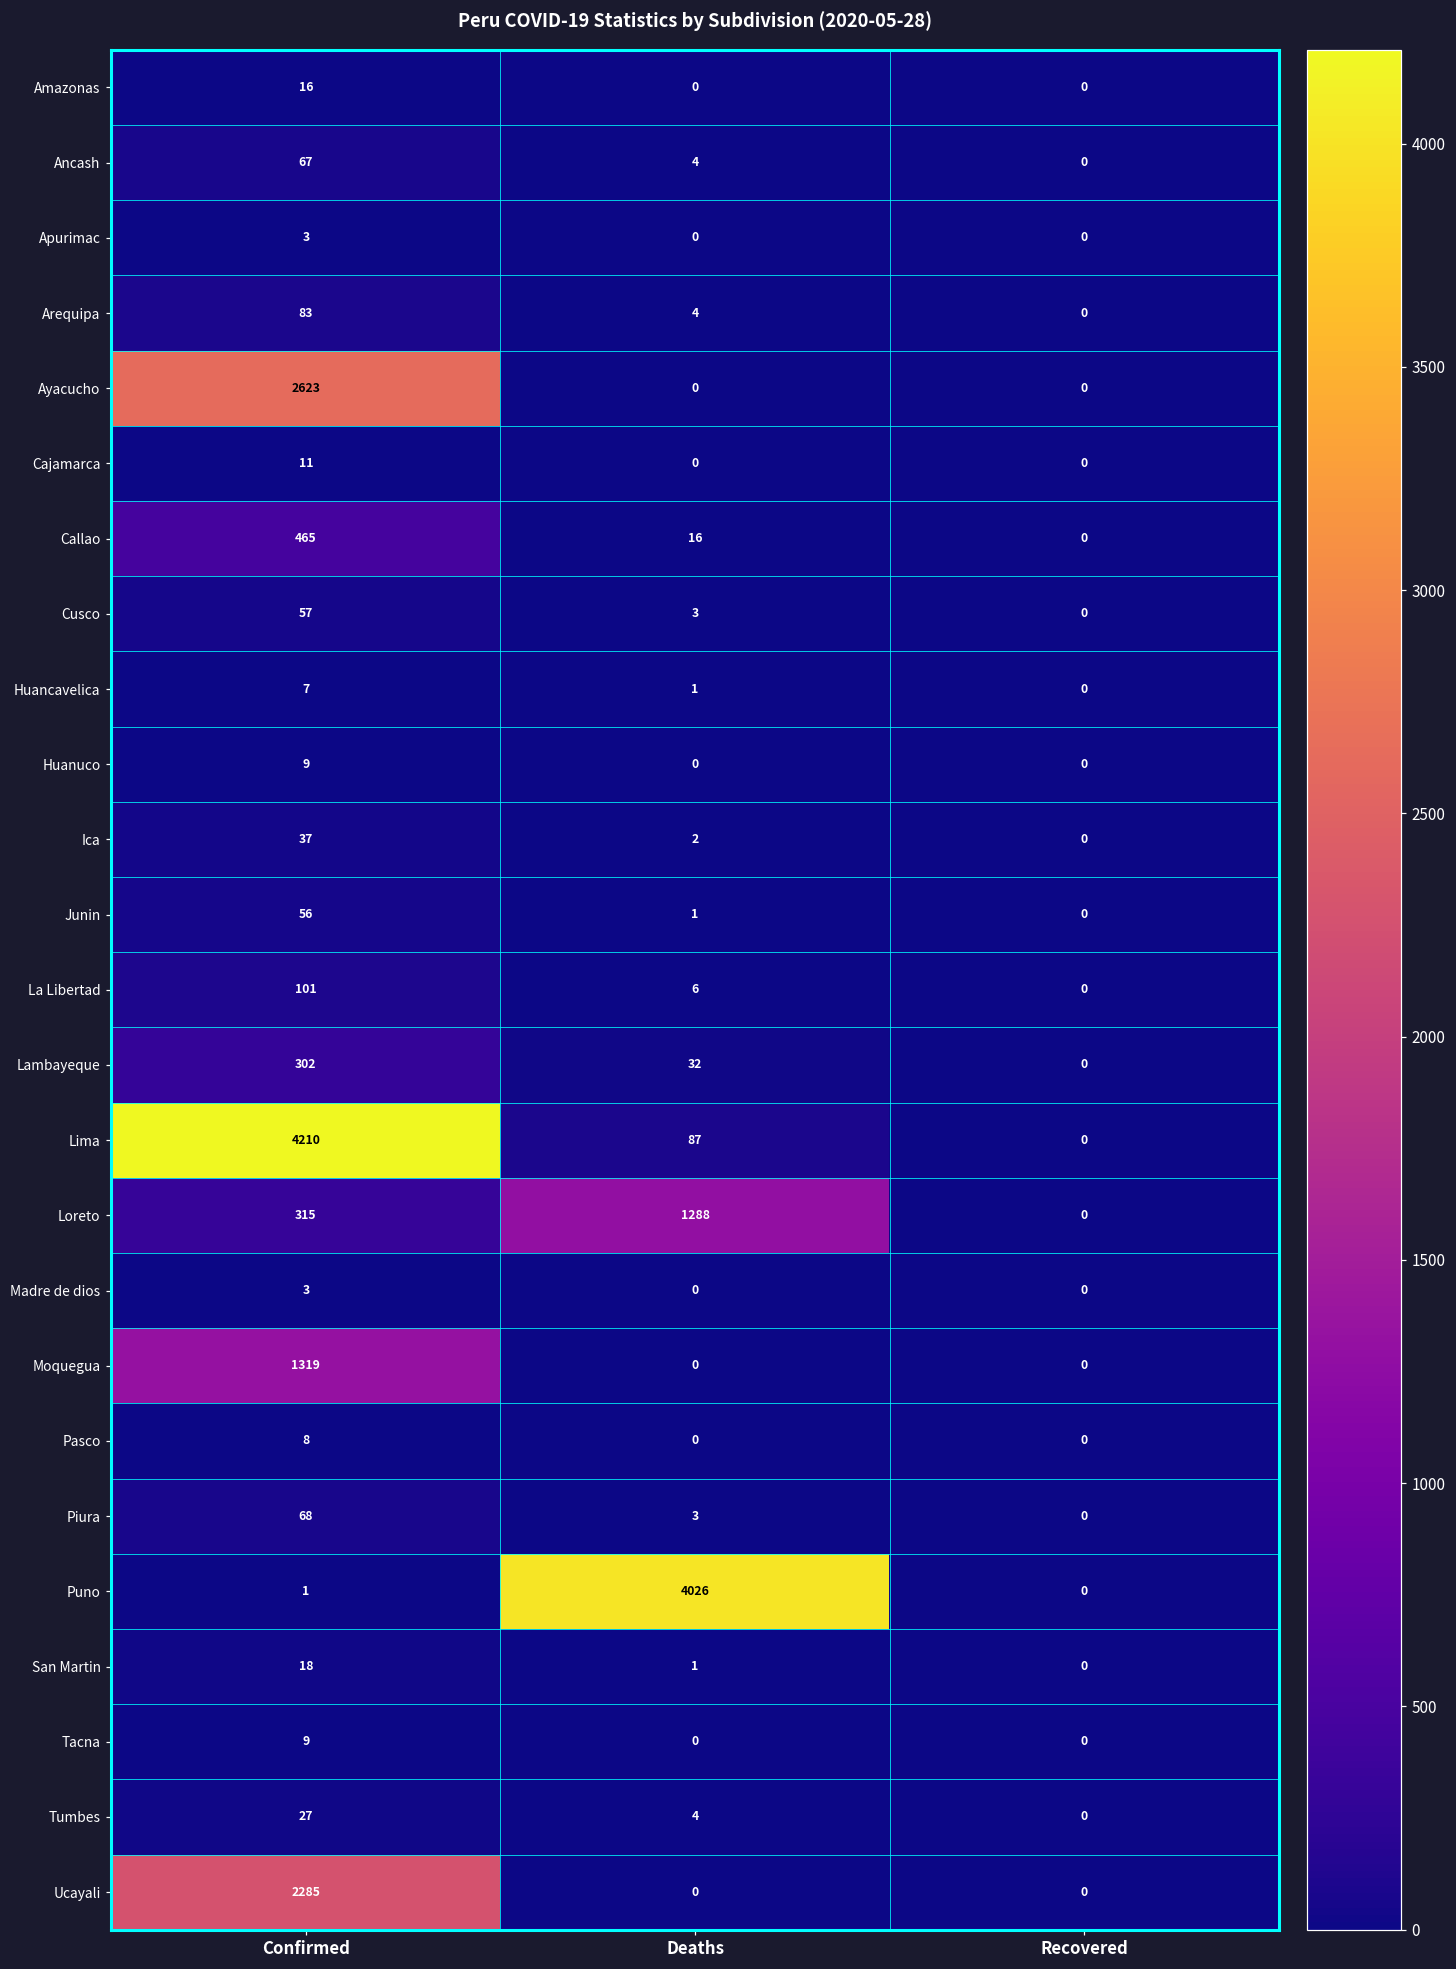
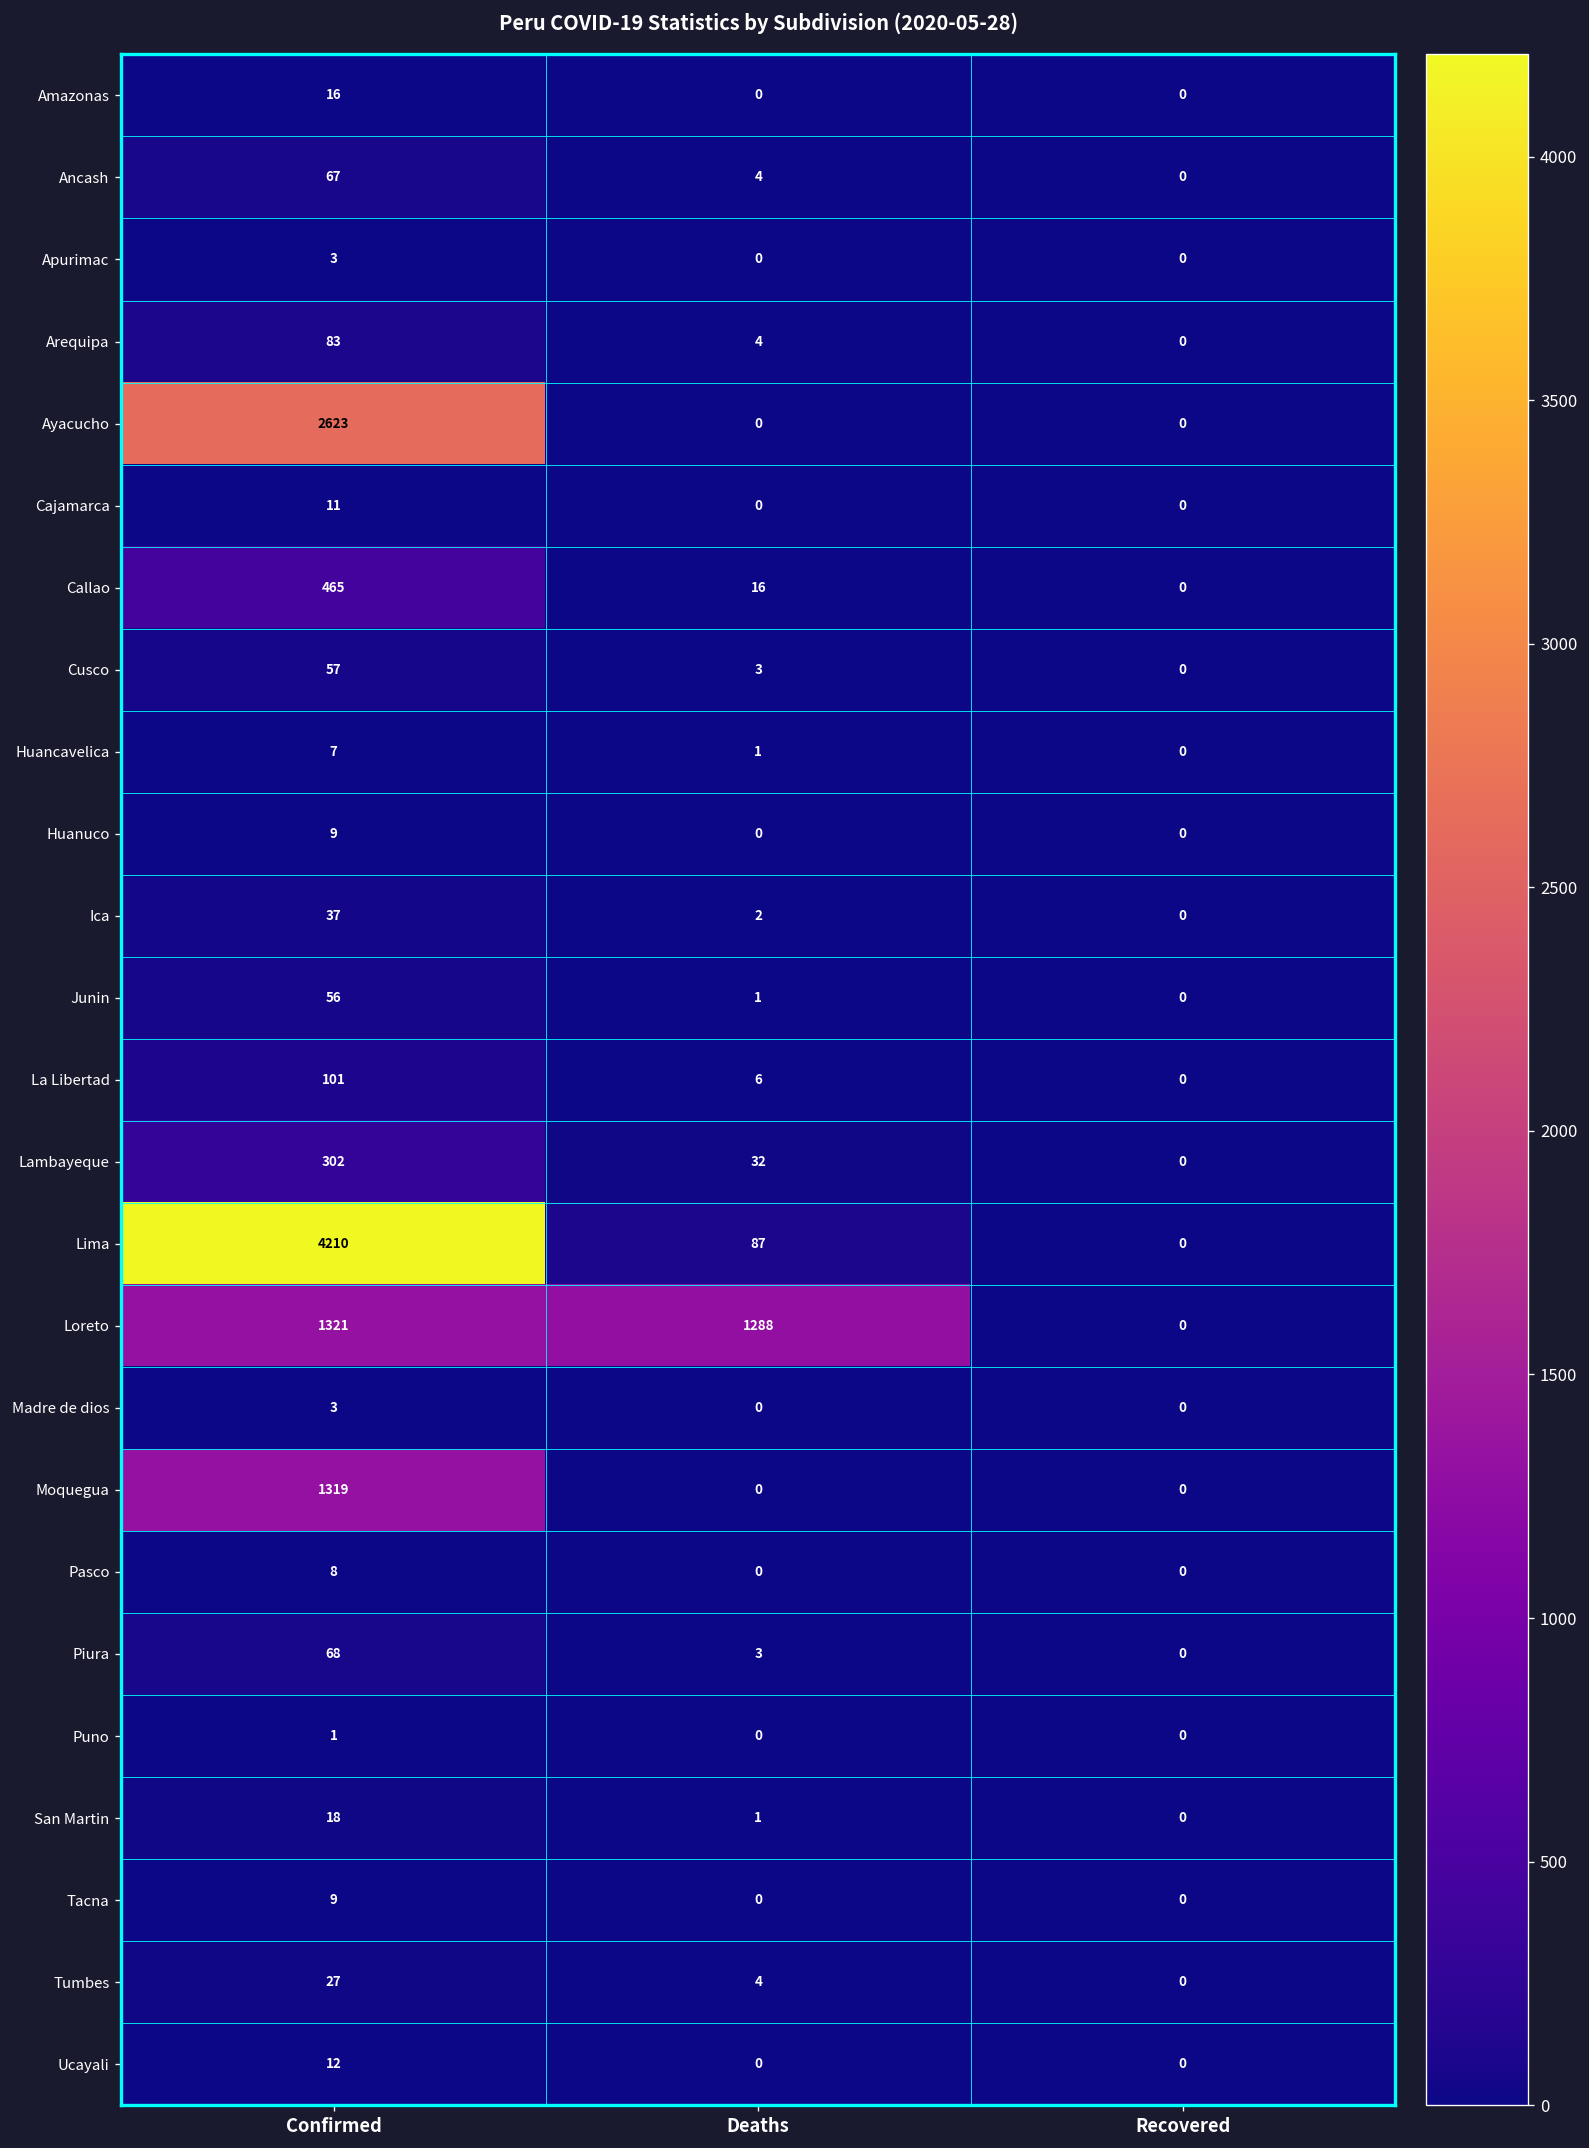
  {
    "Amazonas": {
      "Confirmed": 16,
      "Deaths": 0,
      "Recovered": 0
    },
    "Ancash": {
      "Confirmed": 67,
      "Deaths": 4,
      "Recovered": 0
    },
    "Apurimac": {
      "Confirmed": 3,
      "Deaths": 0,
      "Recovered": 0
    },
    "Arequipa": {
      "Confirmed": 83,
      "Deaths": 4,
      "Recovered": 0
    },
    "Ayacucho": {
      "Confirmed": 2623,
      "Deaths": 0,
      "Recovered": 0
    },
    "Cajamarca": {
      "Confirmed": 11,
      "Deaths": 0,
      "Recovered": 0
    },
    "Callao": {
      "Confirmed": 465,
      "Deaths": 16,
      "Recovered": 0
    },
    "Cusco": {
      "Confirmed": 57,
      "Deaths": 3,
      "Recovered": 0
    },
    "Huancavelica": {
      "Confirmed": 7,
      "Deaths": 1,
      "Recovered": 0
    },
    "Huanuco": {
      "Confirmed": 9,
      "Deaths": 0,
      "Recovered": 0
    },
    "Ica": {
      "Confirmed": 37,
      "Deaths": 2,
      "Recovered": 0
    },
    "Junin": {
      "Confirmed": 56,
      "Deaths": 1,
      "Recovered": 0
    },
    "La Libertad": {
      "Confirmed": 101,
      "Deaths": 6,
      "Recovered": 0
    },
    "Lambayeque": {
      "Confirmed": 302,
      "Deaths": 32,
      "Recovered": 0
    },
    "Lima": {
      "Confirmed": 4210,
      "Deaths": 87,
      "Recovered": 0
    },
    "Loreto": {
-     "Confirmed": 315,
+     "Confirmed": 1321,
      "Deaths": 1288,
      "Recovered": 0
    },
    "Madre de dios": {
      "Confirmed": 3,
      "Deaths": 0,
      "Recovered": 0
    },
    "Moquegua": {
      "Confirmed": 1319,
      "Deaths": 0,
      "Recovered": 0
    },
    "Pasco": {
      "Confirmed": 8,
      "Deaths": 0,
      "Recovered": 0
    },
    "Piura": {
      "Confirmed": 68,
      "Deaths": 3,
      "Recovered": 0
    },
    "Puno": {
      "Confirmed": 1,
-     "Deaths": 4026,
+     "Deaths": 0,
      "Recovered": 0
    },
    "San Martin": {
      "Confirmed": 18,
      "Deaths": 1,
      "Recovered": 0
    },
    "Tacna": {
      "Confirmed": 9,
      "Deaths": 0,
      "Recovered": 0
    },
    "Tumbes": {
      "Confirmed": 27,
      "Deaths": 4,
      "Recovered": 0
    },
    "Ucayali": {
-     "Confirmed": 2285,
+     "Confirmed": 12,
      "Deaths": 0,
      "Recovered": 0
    }
  }
